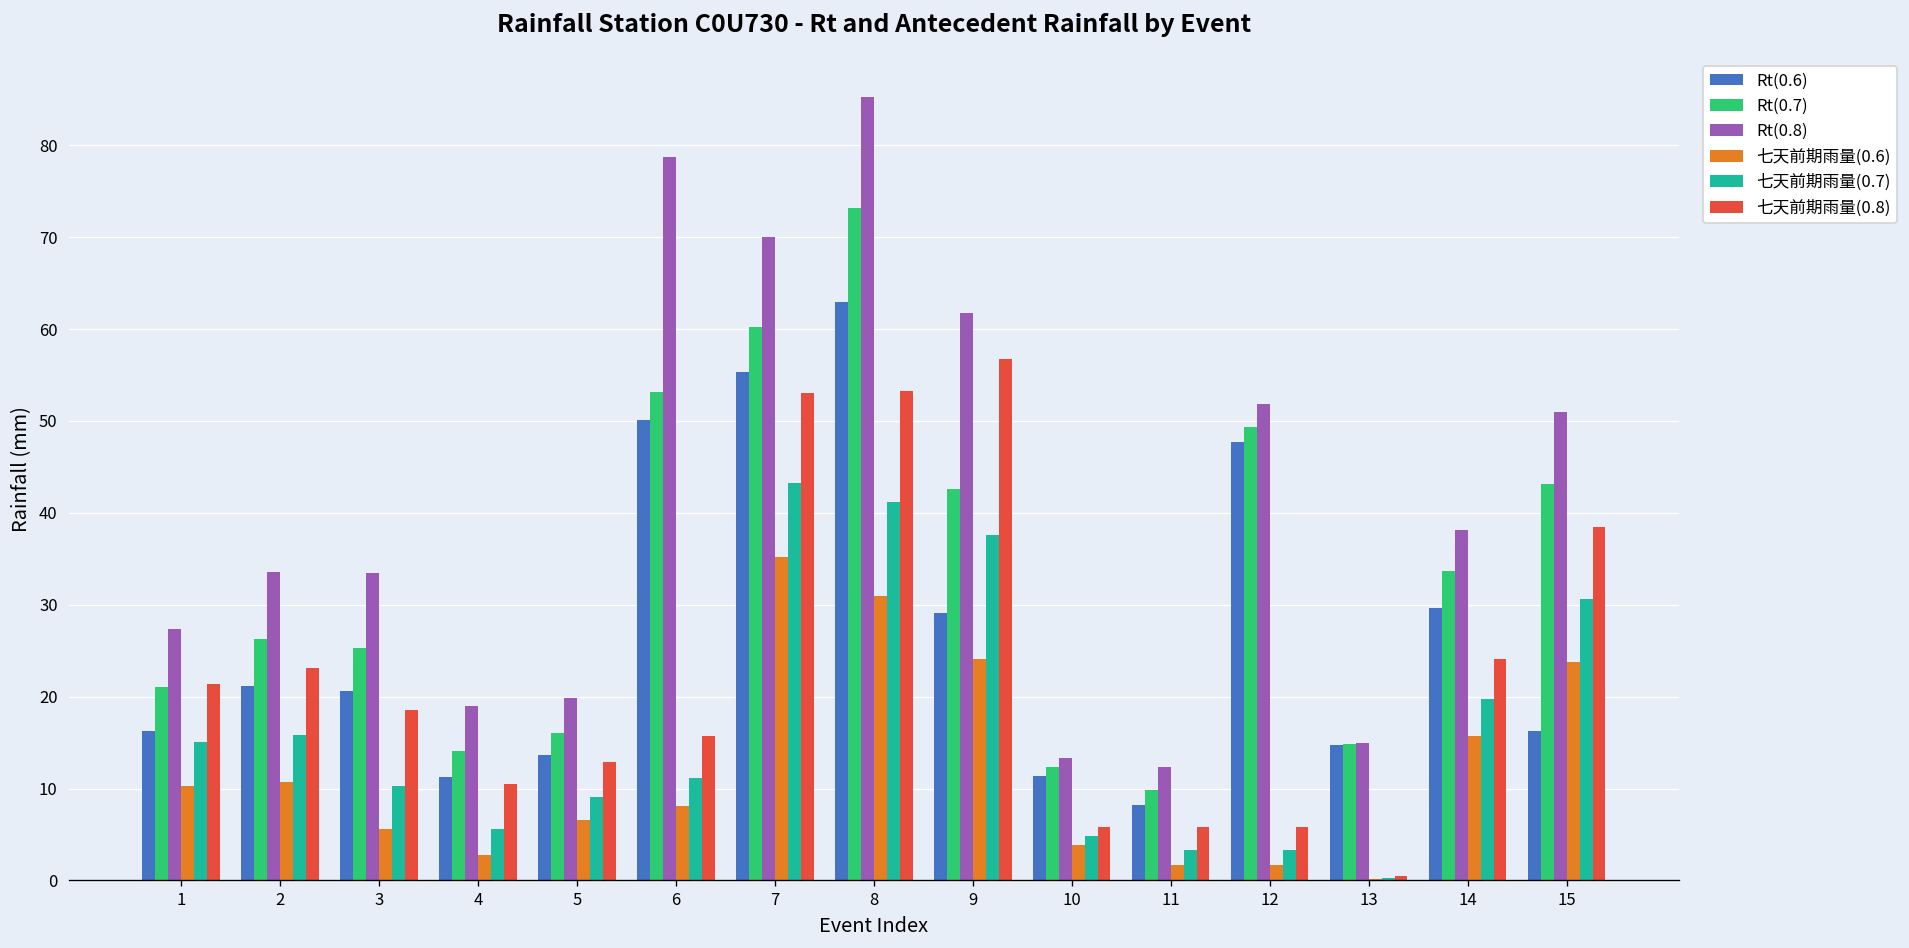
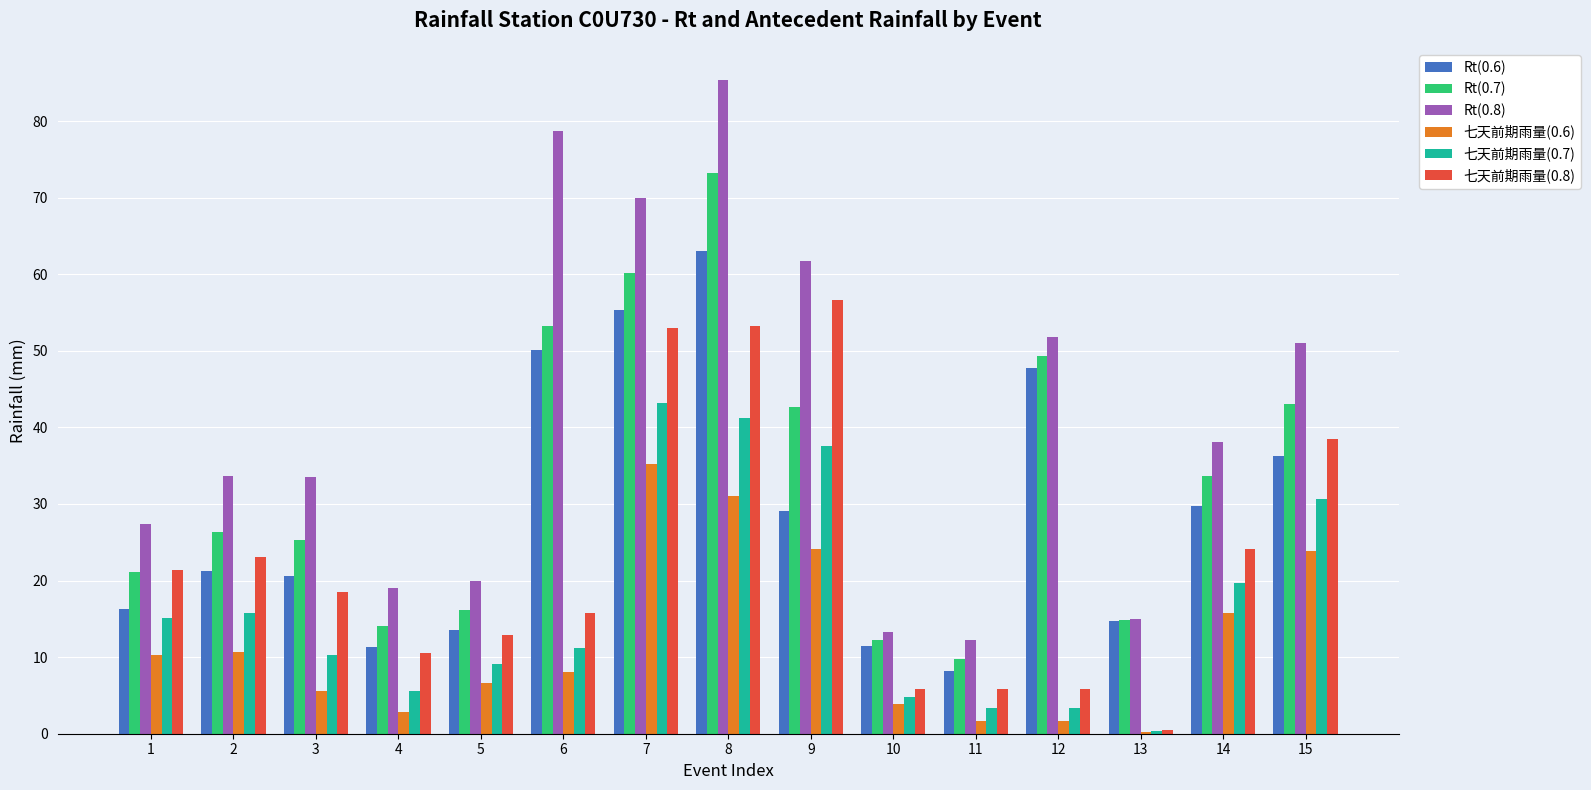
  {
    "Rt(0.6)": {
      "1": 16,
      "2": 21,
      "3": 21,
      "4": 11,
      "5": 14,
      "6": 50,
      "7": 55,
      "8": 63,
      "9": 29,
      "10": 11,
      "11": 8,
      "12": 48,
      "13": 15,
      "14": 30,
-     "15": 16
+     "15": 36
    },
    "Rt(0.8)": {
      "1": 27,
      "2": 34,
      "3": 34,
      "4": 19,
      "5": 20,
      "6": 79,
      "7": 70,
      "8": 85,
      "9": 62,
      "10": 13,
      "11": 12,
      "12": 52,
      "13": 15,
      "14": 38,
      "15": 51
    }
  }
